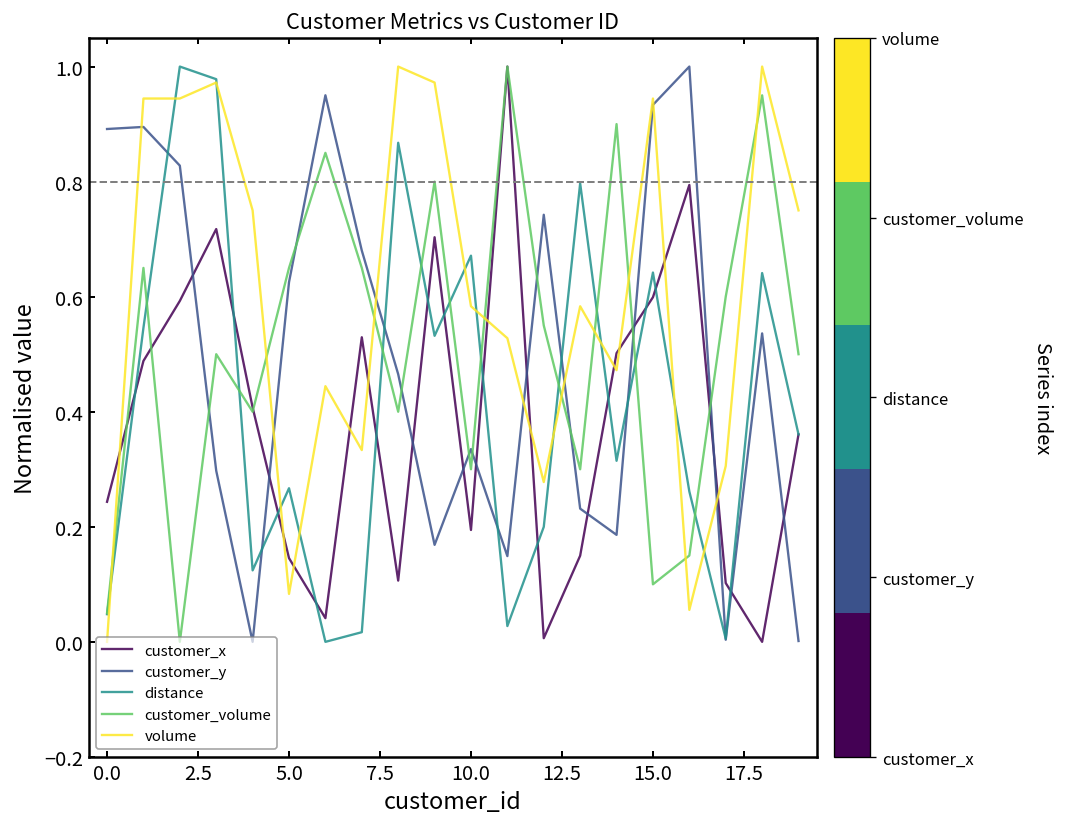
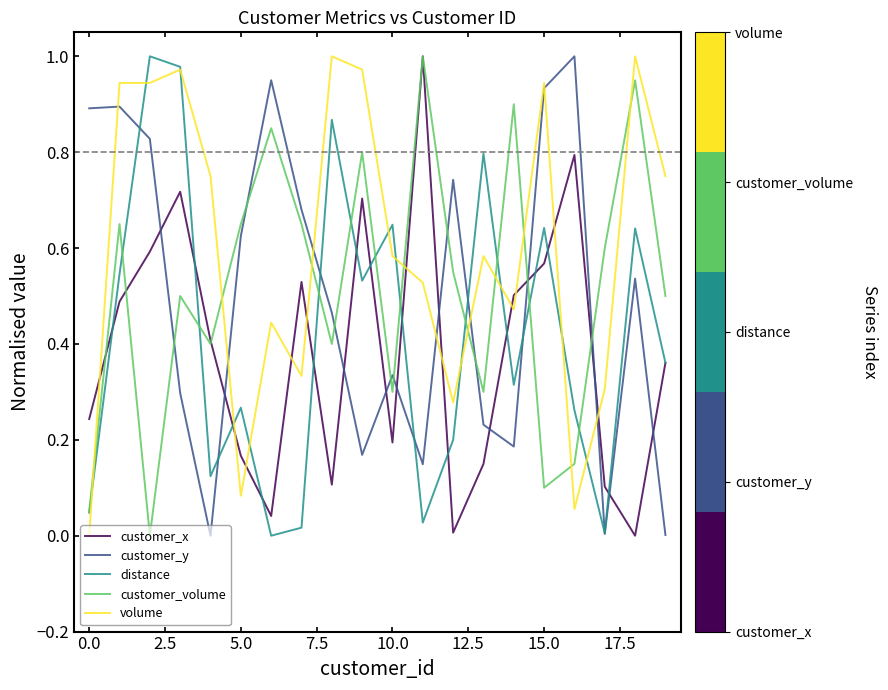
  {
    "customer_x": {
      "0.0": 0.24,
-     "5.0": 0.15,
+     "5.0": 0.17,
      "10.0": 0.19,
-     "15.0": 0.60
+     "15.0": 0.57
    },
    "customer_y": {
      "0.0": 0.89,
      "5.0": 0.63,
      "10.0": 0.34,
      "15.0": 0.93
    },
    "distance": {
      "5.0": 0.27,
-     "10.0": 0.67,
+     "10.0": 0.65,
      "15.0": 0.64
    },
    "customer_volume": {
      "5.0": 0.65,
      "10.0": 0.30,
      "15.0": 0.10
    },
    "volume": {
      "5.0": 0.08,
      "10.0": 0.58,
      "15.0": 0.94
    }
  }
